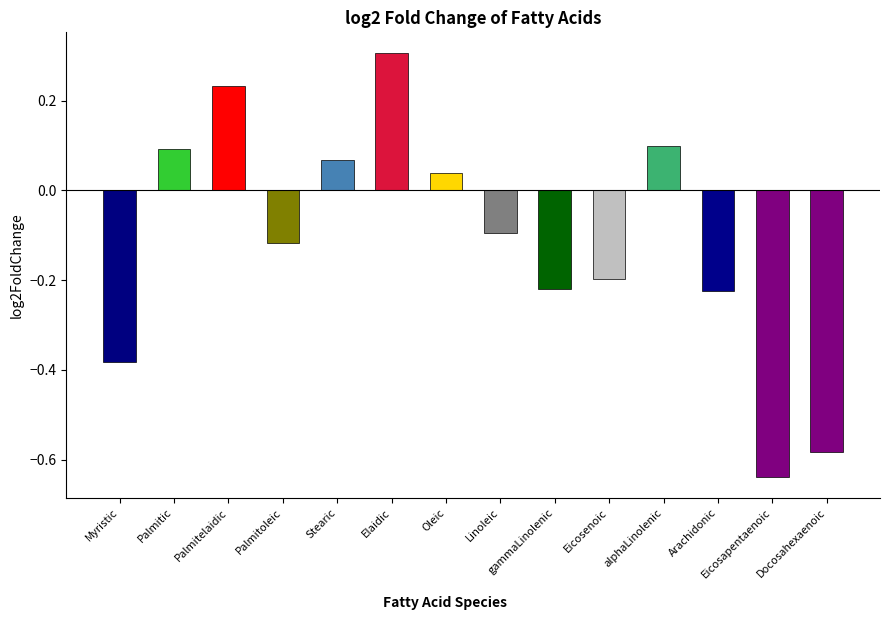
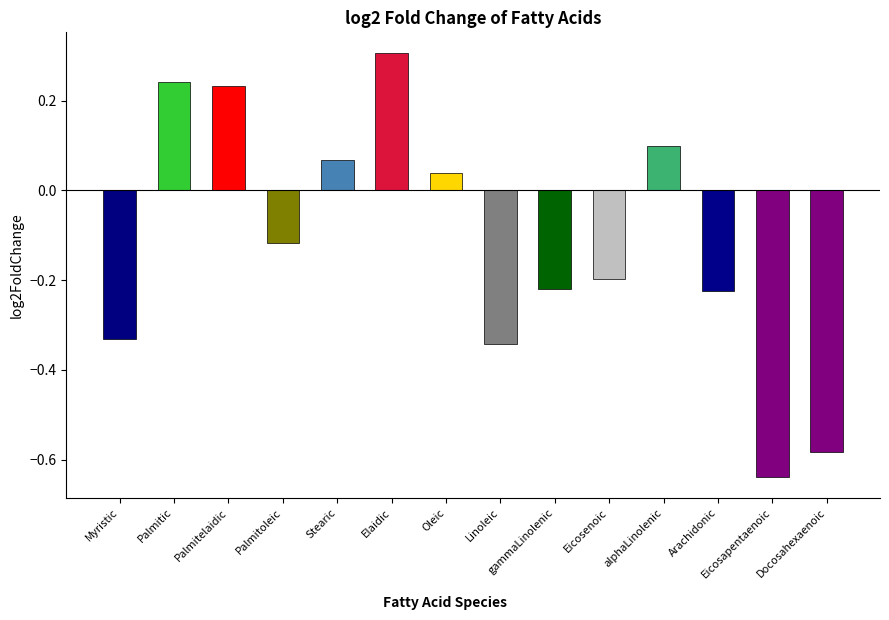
  {
-   "Myristic": -0.38,
-   "Palmitic": 0.09,
+   "Myristic": -0.33,
+   "Palmitic": 0.24,
    "Palmitelaidic": 0.23,
    "Palmitoleic": -0.12,
    "Stearic": 0.07,
    "Elaidic": 0.30,
    "Oleic": 0.04,
-   "Linoleic": -0.10,
+   "Linoleic": -0.34,
    "gammaLinolenic": -0.22,
    "Eicosenoic": -0.20,
    "alphaLinolenic": 0.10,
    "Arachidonic": -0.22,
    "Eicosapentaenoic": -0.64,
    "Docosahexaenoic": -0.58
  }
